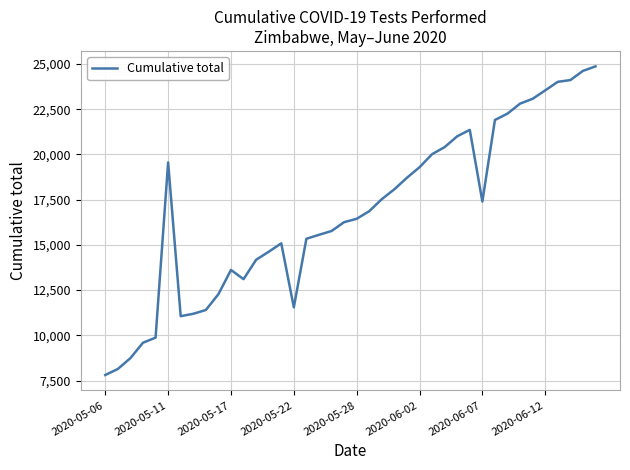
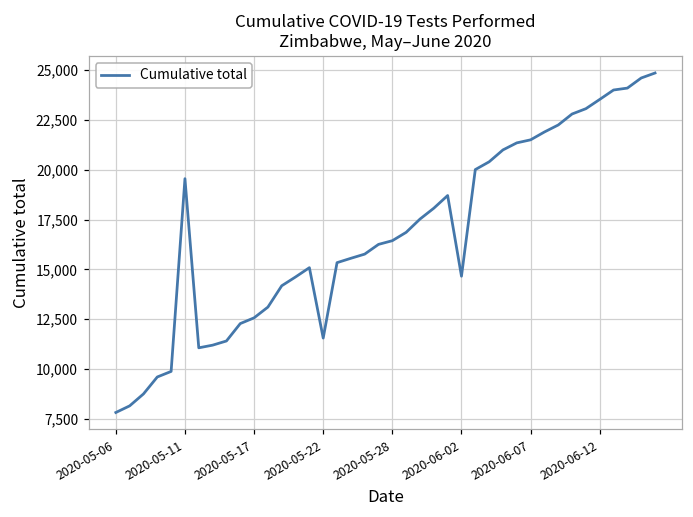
  {
    "2020-05-06": "7,800",
    "2020-05-11": "19,600",
-   "2020-05-17": "13,600",
+   "2020-05-17": "12,600",
    "2020-05-22": "11,500",
    "2020-05-28": "16,400",
-   "2020-06-02": "19,300",
-   "2020-06-07": "17,400",
+   "2020-06-02": "14,700",
+   "2020-06-07": "21,500",
    "2020-06-12": "23,500"
  }
